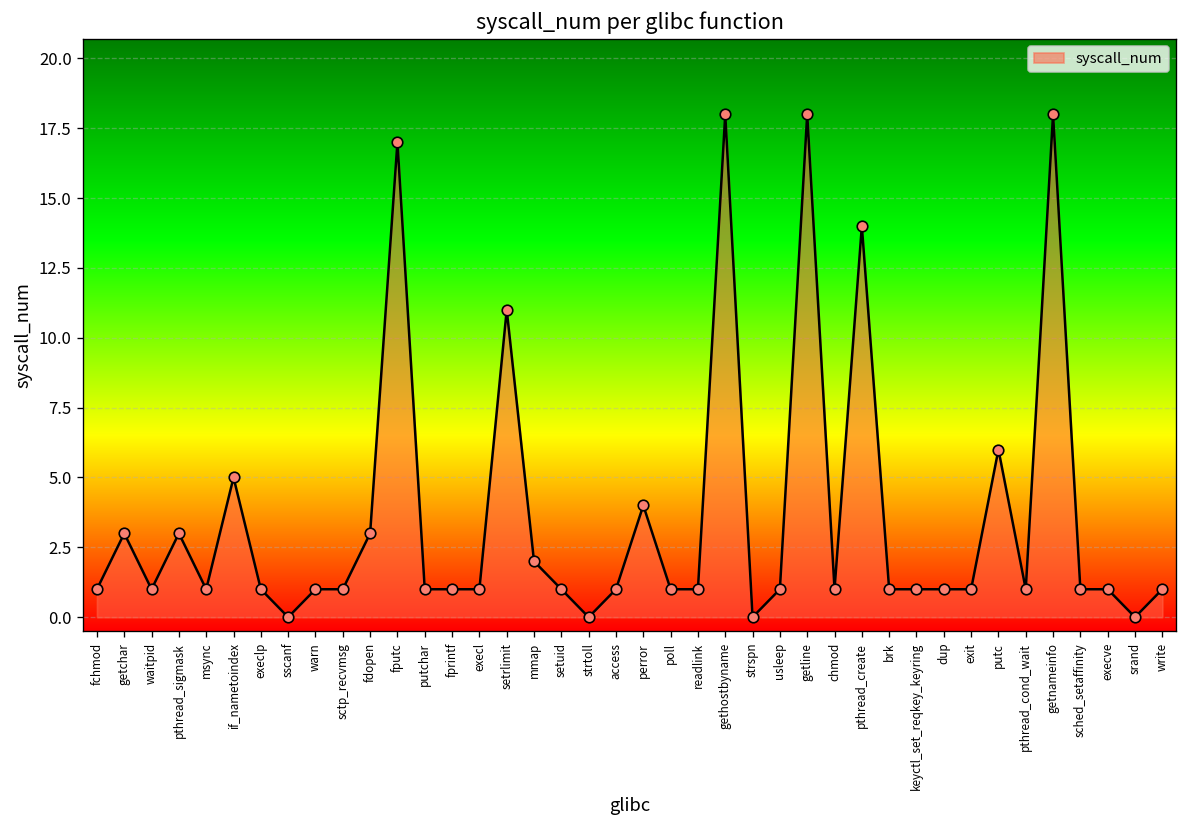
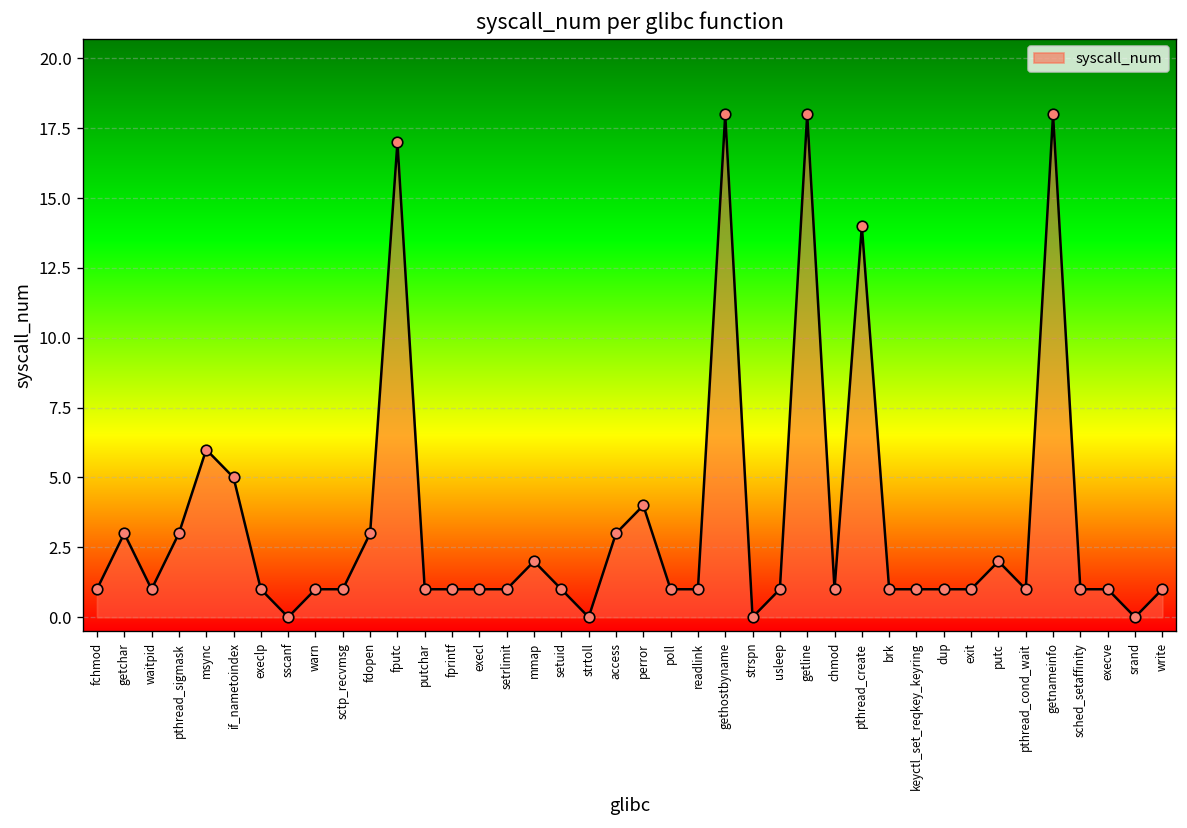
  {
    "fchmod": 1,
    "getchar": 3,
    "waitpid": 1,
    "pthread_sigmask": 3,
-   "msync": 1,
+   "msync": 6,
    "if_nametoindex": 5,
    "execlp": 1,
    "sscanf": 0,
    "warn": 1,
    "sctp_recvmsg": 1,
    "fdopen": 3,
    "fputc": 17,
    "putchar": 1,
    "fprintf": 1,
    "execl": 1,
-   "setrlimit": 11,
+   "setrlimit": 1,
    "mmap": 2,
    "setuid": 1,
    "strtoll": 0,
-   "access": 1,
+   "access": 3,
    "perror": 4,
    "poll": 1,
    "readlink": 1,
    "gethostbyname": 18,
    "strspn": 0,
    "usleep": 1,
    "getline": 18,
    "chmod": 1,
    "pthread_create": 14,
    "brk": 1,
    "keyctl_set_reqkey_keyring": 1,
    "dup": 1,
    "exit": 1,
-   "putc": 6,
+   "putc": 2,
    "pthread_cond_wait": 1,
    "getnameinfo": 18,
    "sched_setaffinity": 1,
    "execve": 1,
    "srand": 0,
    "write": 1
  }
